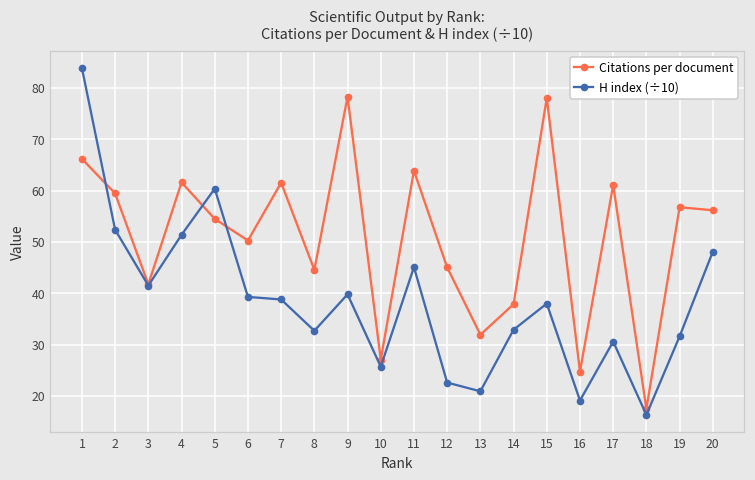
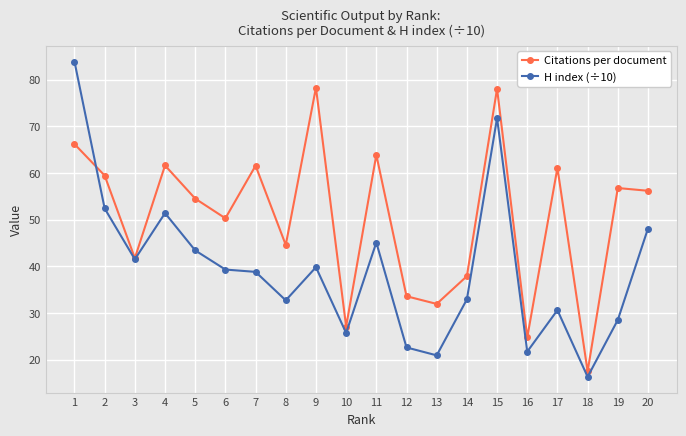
  {
    "Citations per document": {
      "1": 66,
      "2": 59,
      "4": 62,
      "5": 55,
      "6": 50,
      "7": 62,
      "8": 45,
      "9": 78,
      "10": 27,
      "11": 64,
-     "12": 45,
+     "12": 34,
      "13": 32,
      "14": 38,
      "15": 78,
      "16": 25,
      "17": 61,
      "18": 17,
      "19": 57,
      "20": 56
    },
    "H index (÷10)": {
      "1": 84,
      "2": 52,
      "4": 51,
-     "5": 60,
+     "5": 43,
      "6": 39,
      "7": 39,
      "8": 33,
      "9": 40,
      "10": 26,
      "11": 45,
      "12": 23,
      "13": 21,
      "14": 33,
-     "15": 38,
-     "16": 19,
+     "15": 72,
+     "16": 22,
      "17": 31,
      "18": 16,
-     "19": 32,
+     "19": 29,
      "20": 48
    }
  }
